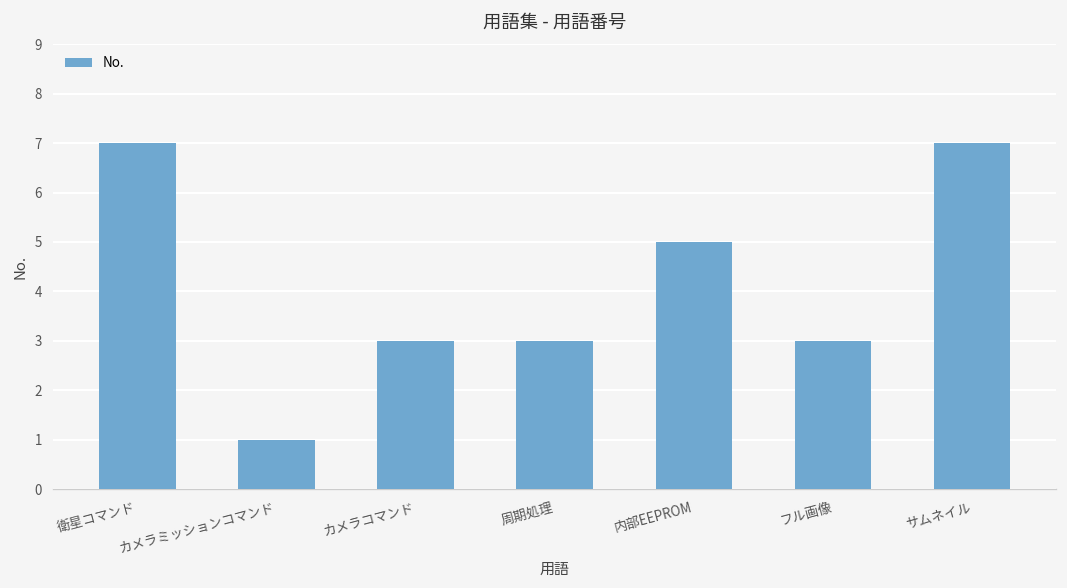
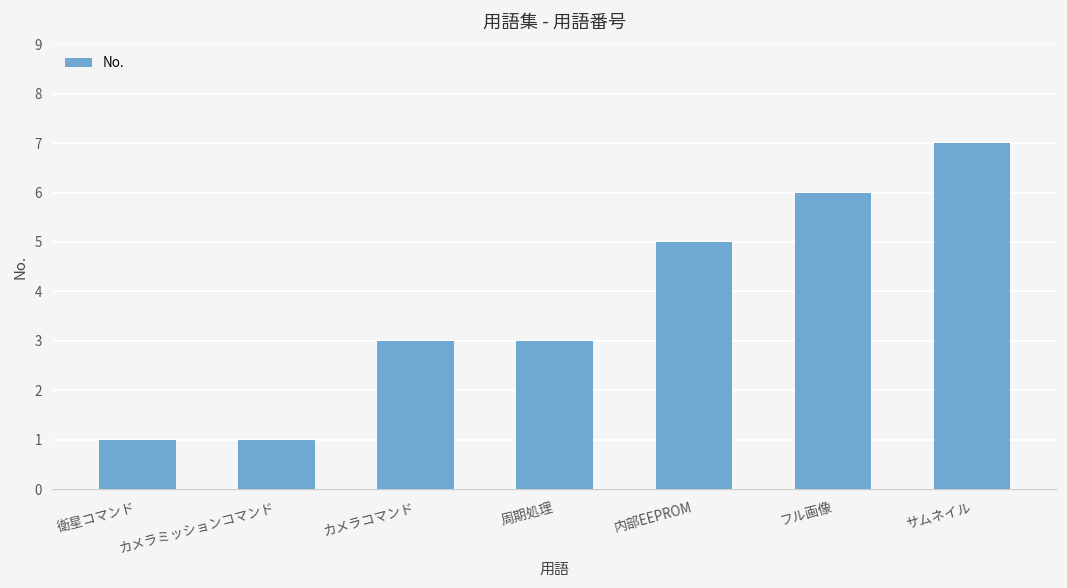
  {
-   "衛星コマンド": 7,
+   "衛星コマンド": 1,
    "カメラミッションコマンド": 1,
    "カメラコマンド": 3,
    "周期処理": 3,
    "内部EEPROM": 5,
-   "フル画像": 3,
+   "フル画像": 6,
    "サムネイル": 7
  }
